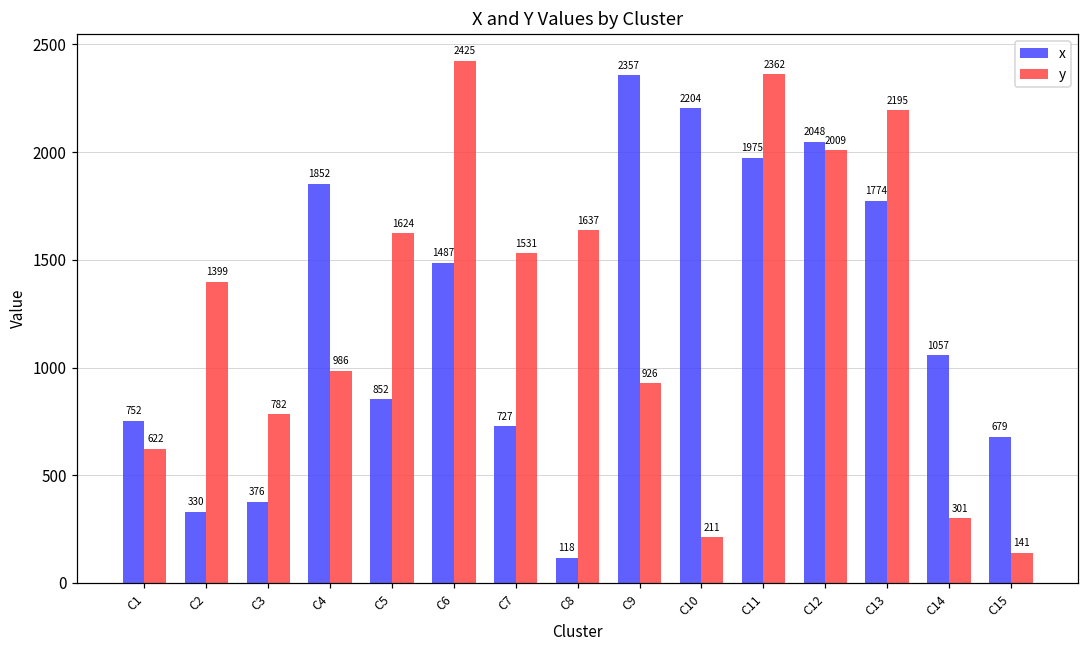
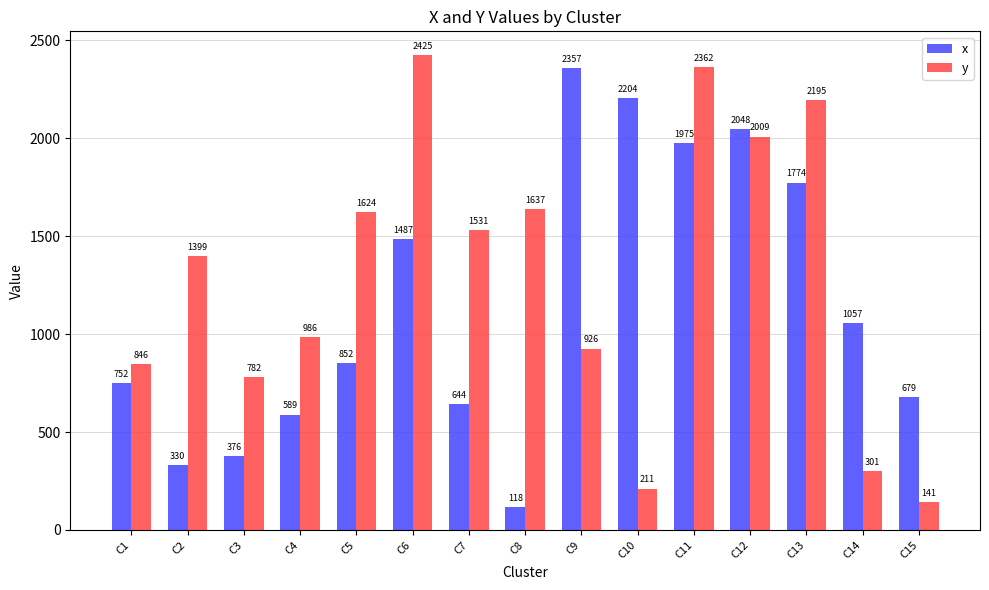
  {
    "x": {
      "C1": 752,
      "C2": 330,
      "C3": 376,
-     "C4": 1852,
+     "C4": 589,
      "C5": 852,
      "C6": 1487,
-     "C7": 727,
+     "C7": 644,
      "C8": 118,
      "C9": 2357,
      "C10": 2204,
      "C11": 1975,
      "C12": 2048,
      "C13": 1774,
      "C14": 1057,
      "C15": 679
    },
    "y": {
-     "C1": 622,
+     "C1": 846,
      "C2": 1399,
      "C3": 782,
      "C4": 986,
      "C5": 1624,
      "C6": 2425,
      "C7": 1531,
      "C8": 1637,
      "C9": 926,
      "C10": 211,
      "C11": 2362,
      "C12": 2009,
      "C13": 2195,
      "C14": 301,
      "C15": 141
    }
  }
